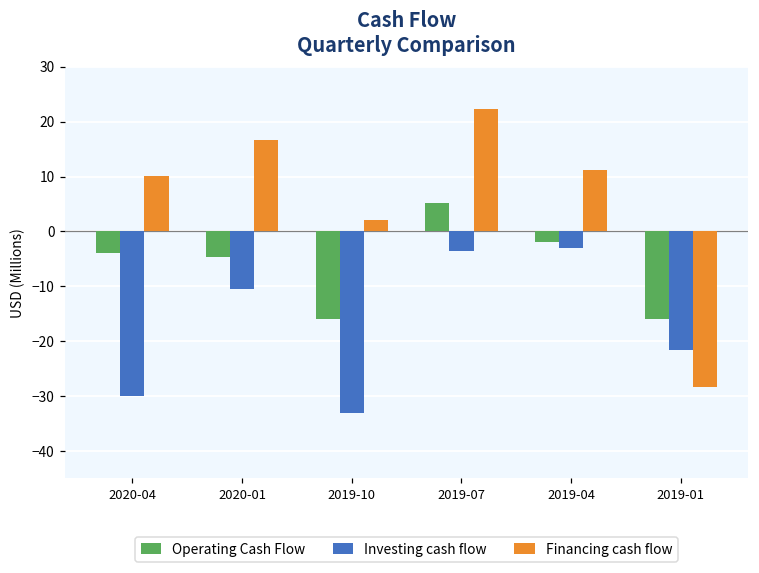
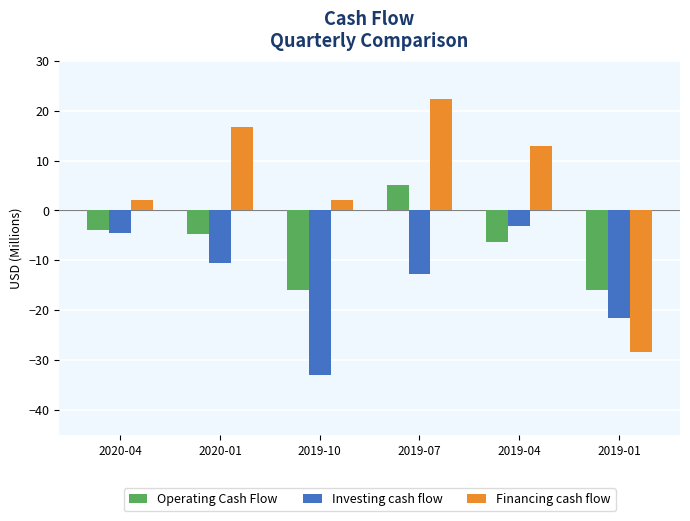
  {
    "Operating Cash Flow": {
      "2020-04": -4,
      "2020-01": -5,
      "2019-10": -16,
      "2019-07": 5,
-     "2019-04": -2,
+     "2019-04": -6,
      "2019-01": -16
    },
    "Investing cash flow": {
-     "2020-04": -30,
+     "2020-04": -4,
      "2020-01": -11,
      "2019-10": -33,
-     "2019-07": -4,
+     "2019-07": -13,
      "2019-04": -3,
      "2019-01": -22
    },
    "Financing cash flow": {
-     "2020-04": 10,
+     "2020-04": 2,
      "2020-01": 17,
      "2019-10": 2,
      "2019-07": 22,
-     "2019-04": 11,
+     "2019-04": 13,
      "2019-01": -28
    }
  }
